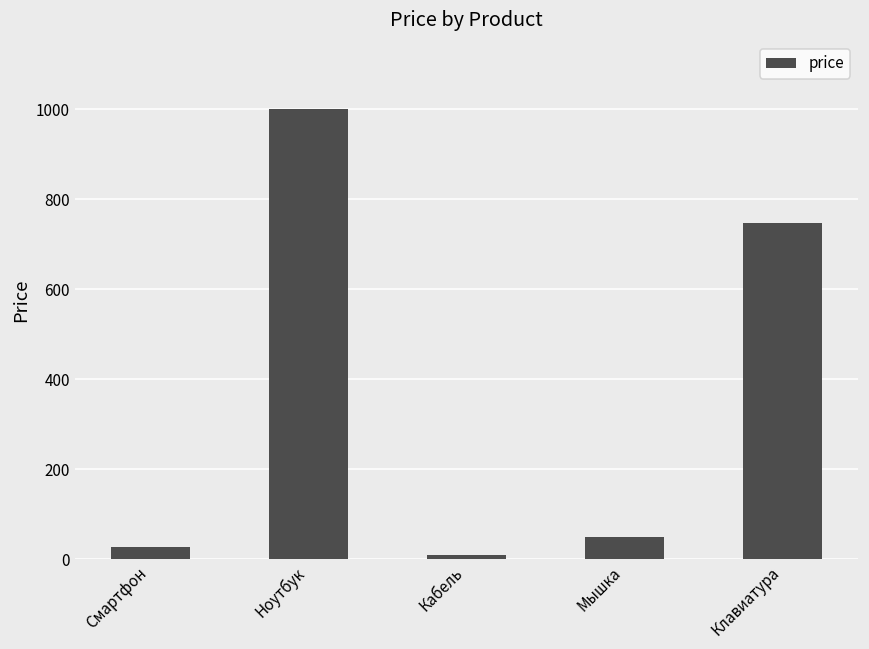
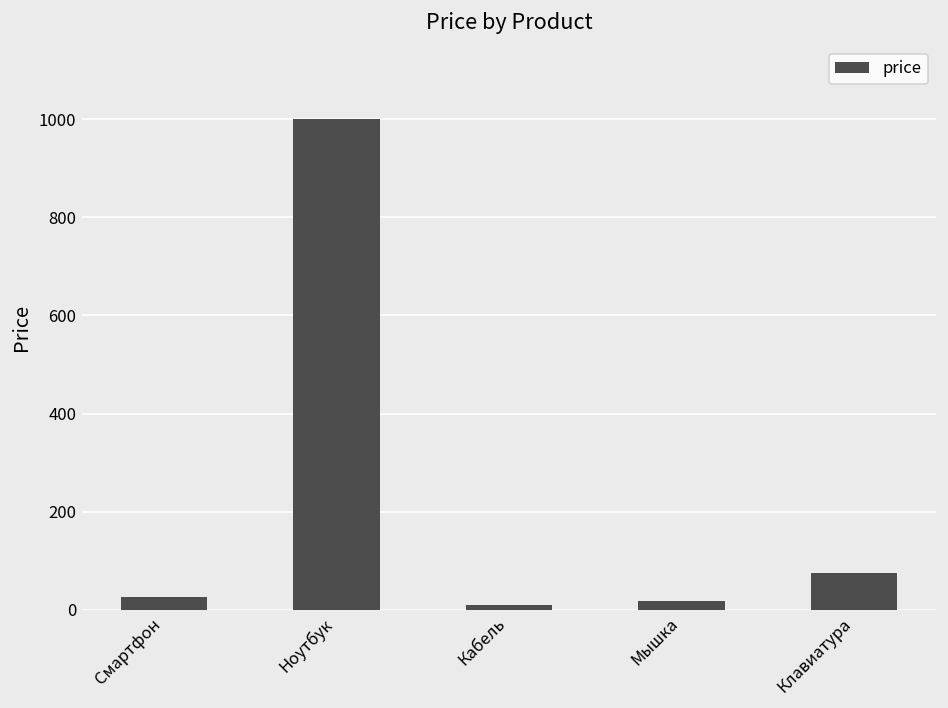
  {
    "Смартфон": 30,
    "Ноутбук": 1000,
    "Кабель": 10,
-   "Мышка": 50,
-   "Клавиатура": 750
+   "Мышка": 20,
+   "Клавиатура": 80
  }
